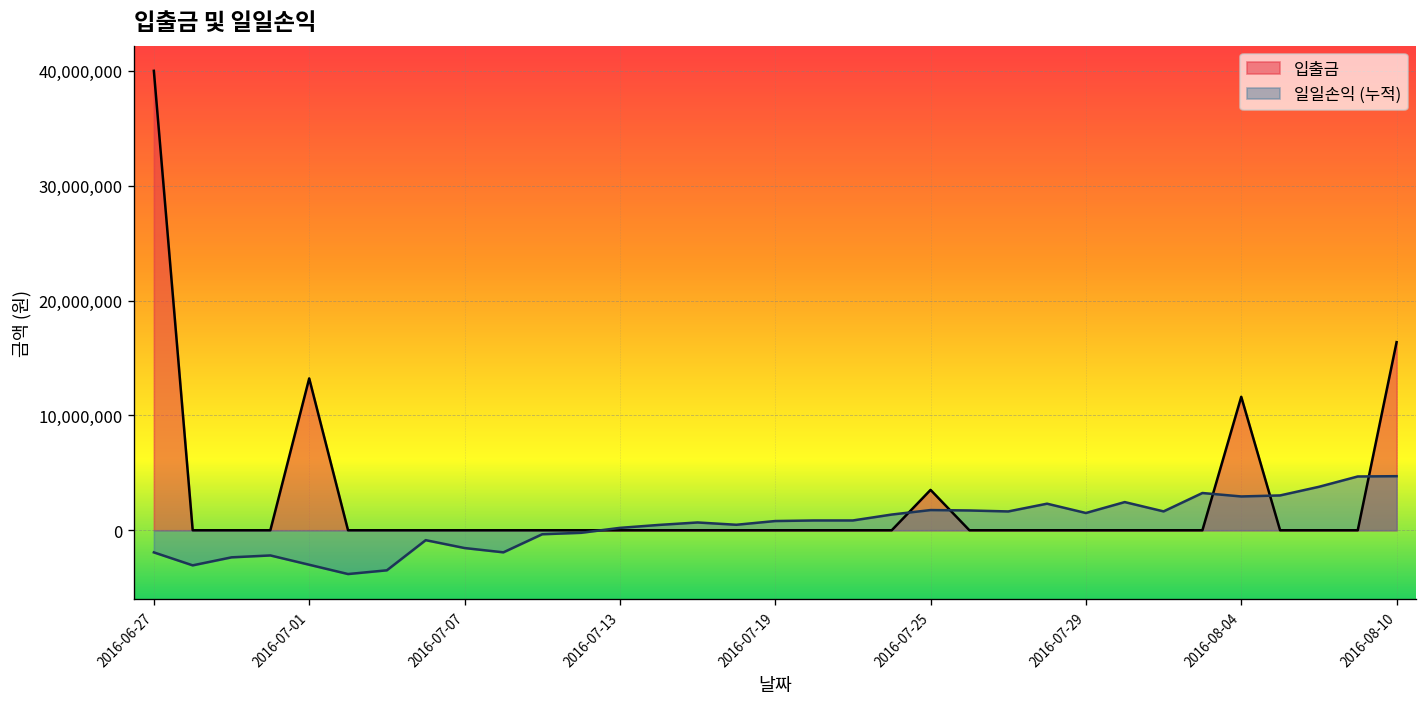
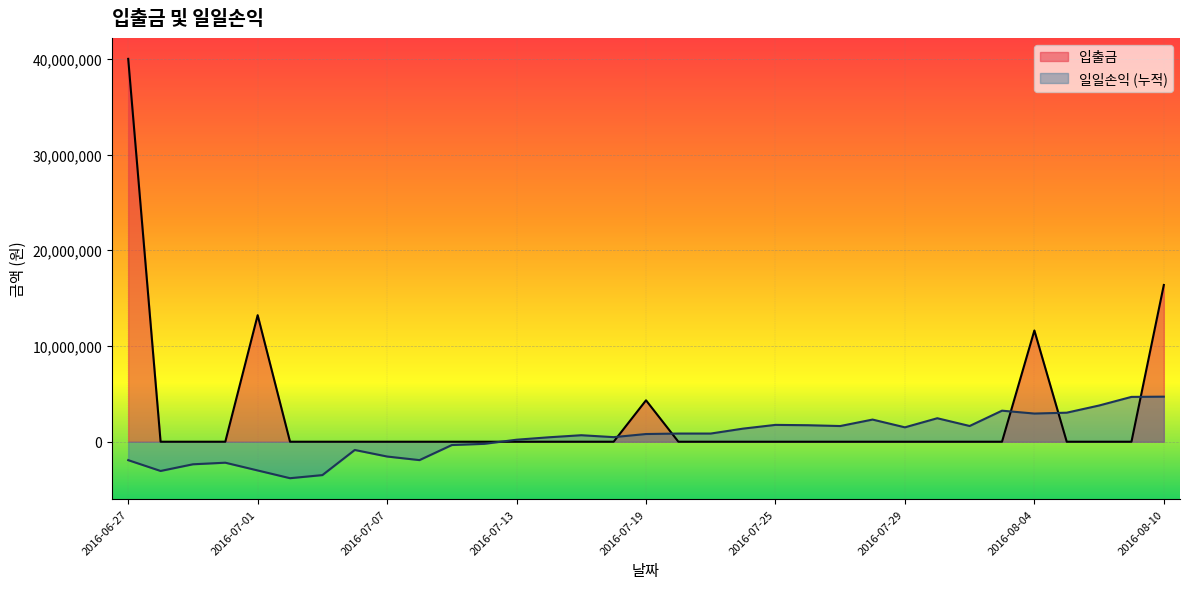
  {
    "입출금": {
      "2016-06-27": "40,000,000",
      "2016-07-01": "13,000,000",
-     "2016-07-19": "0",
-     "2016-07-25": "4,000,000",
+     "2016-07-19": "4,000,000",
+     "2016-07-25": "0",
      "2016-07-29": "0",
      "2016-08-04": "12,000,000",
      "2016-08-10": "16,000,000"
    }
  }
